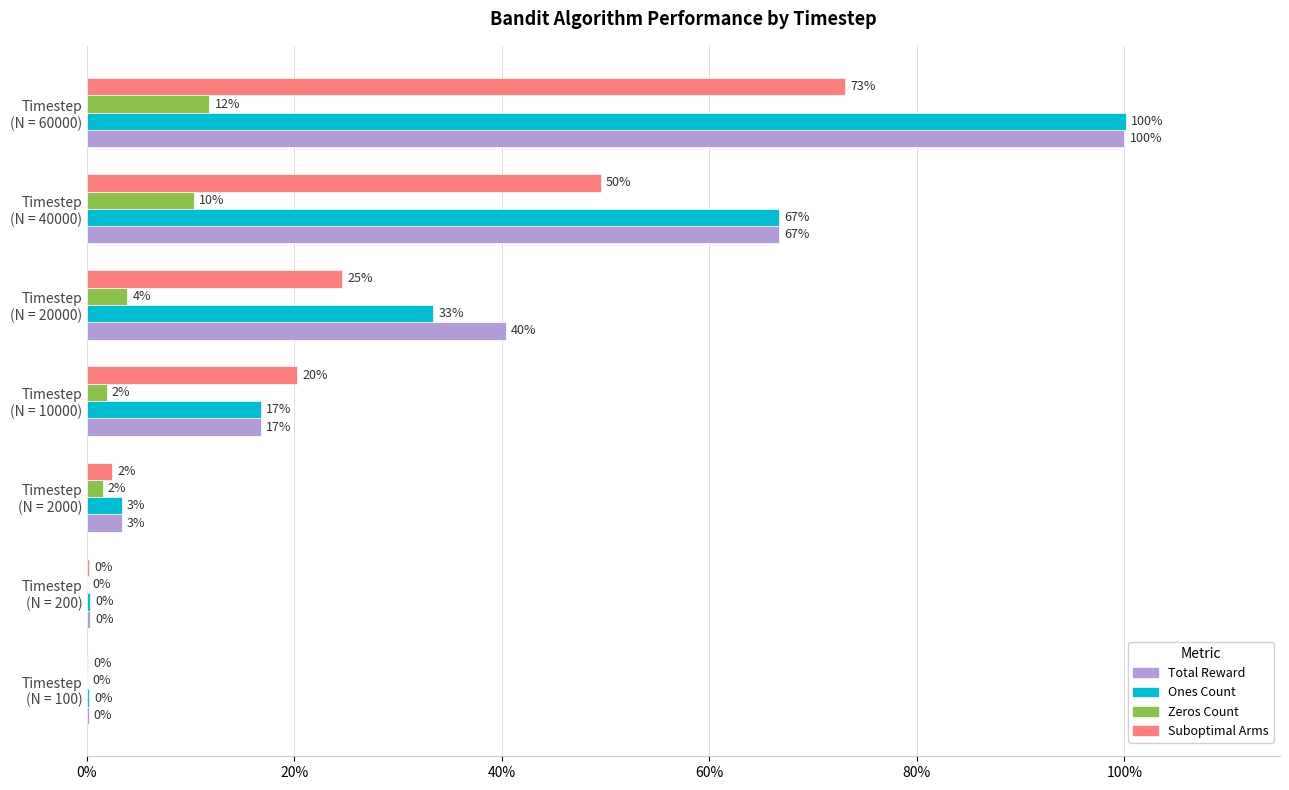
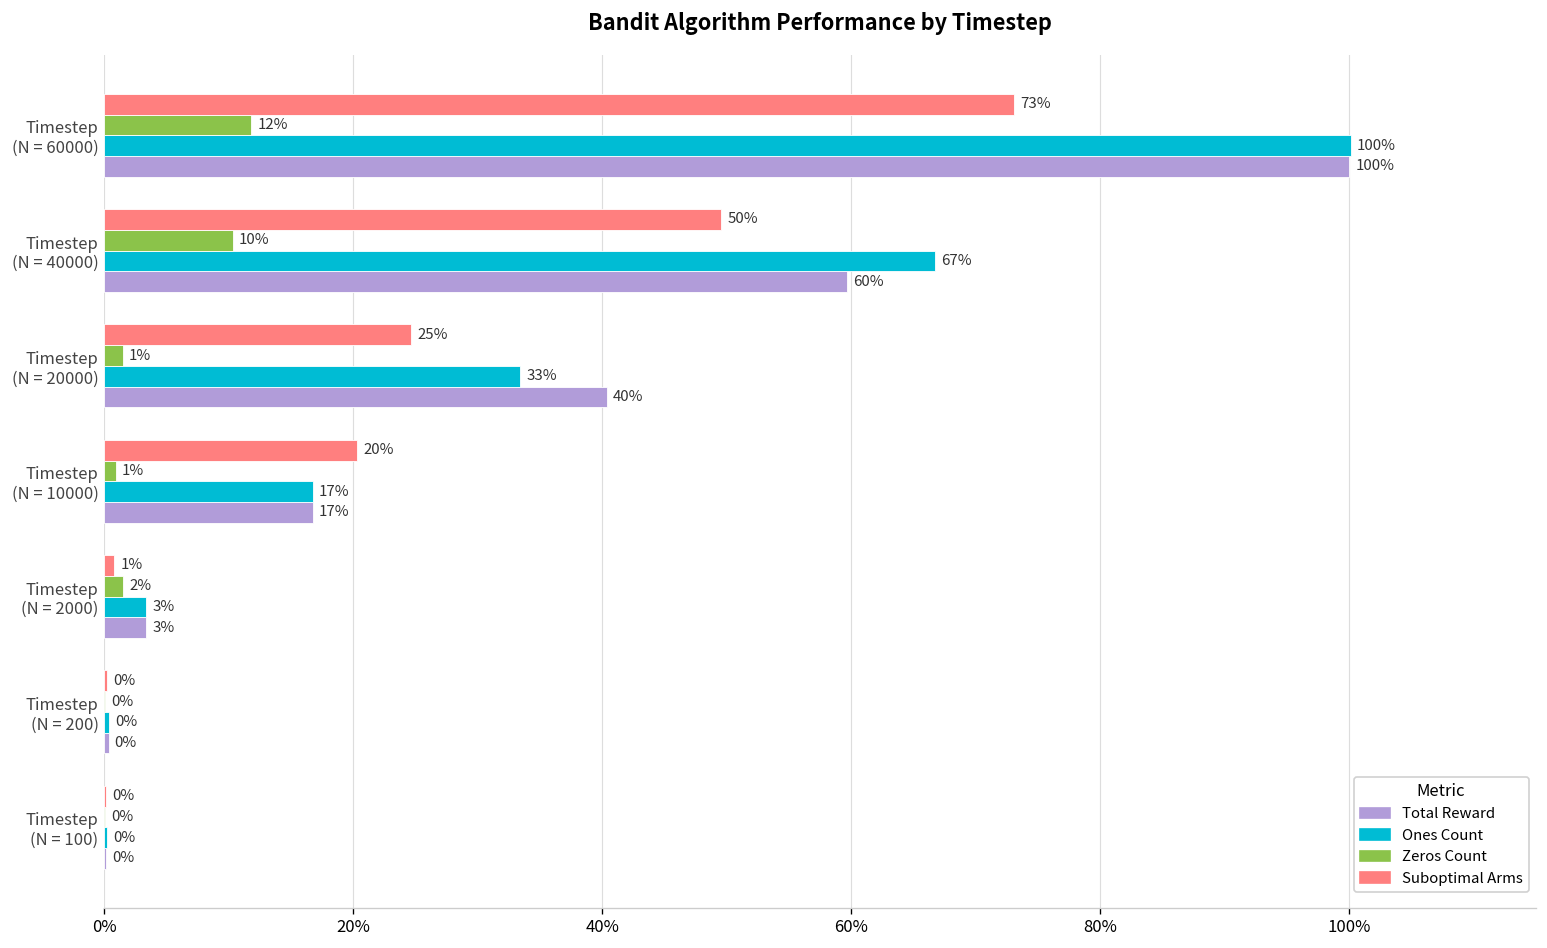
  {
    "Total Reward": {
      "Timestep (N = 60000)": "100%",
-     "Timestep (N = 40000)": "67%",
+     "Timestep (N = 40000)": "60%",
      "Timestep (N = 20000)": "40%",
      "Timestep (N = 10000)": "17%",
      "Timestep (N = 2000)": "3%",
      "Timestep (N = 200)": "0%",
      "Timestep (N = 100)": "0%"
    },
    "Ones Count": {
      "Timestep (N = 60000)": "100%",
      "Timestep (N = 40000)": "67%",
      "Timestep (N = 20000)": "33%",
      "Timestep (N = 10000)": "17%",
      "Timestep (N = 2000)": "3%",
      "Timestep (N = 200)": "0%",
      "Timestep (N = 100)": "0%"
    },
    "Zeros Count": {
      "Timestep (N = 60000)": "12%",
      "Timestep (N = 40000)": "10%",
-     "Timestep (N = 20000)": "4%",
-     "Timestep (N = 10000)": "2%",
+     "Timestep (N = 20000)": "1%",
+     "Timestep (N = 10000)": "1%",
      "Timestep (N = 2000)": "2%",
      "Timestep (N = 200)": "0%",
      "Timestep (N = 100)": "0%"
    },
    "Suboptimal Arms": {
      "Timestep (N = 60000)": "73%",
      "Timestep (N = 40000)": "50%",
      "Timestep (N = 20000)": "25%",
      "Timestep (N = 10000)": "20%",
-     "Timestep (N = 2000)": "2%",
+     "Timestep (N = 2000)": "1%",
      "Timestep (N = 200)": "0%",
      "Timestep (N = 100)": "0%"
    }
  }
